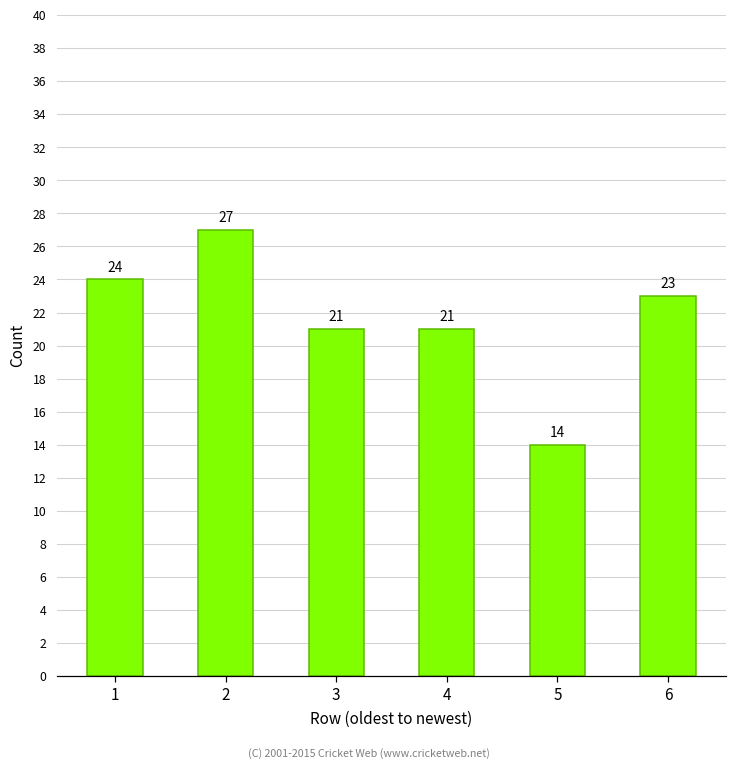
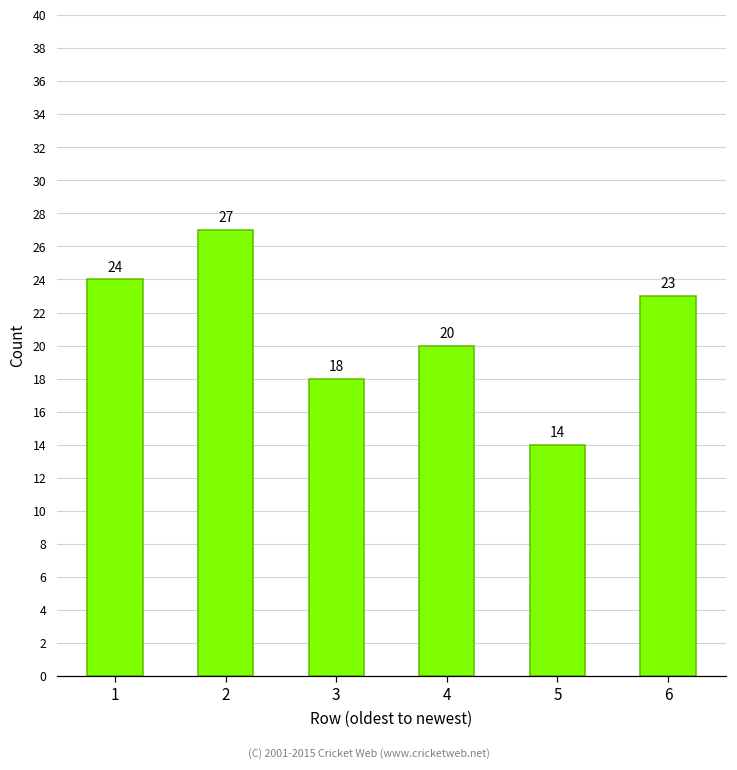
  {
    "1": 24,
    "2": 27,
-   "3": 21,
-   "4": 21,
+   "3": 18,
+   "4": 20,
    "5": 14,
    "6": 23
  }
